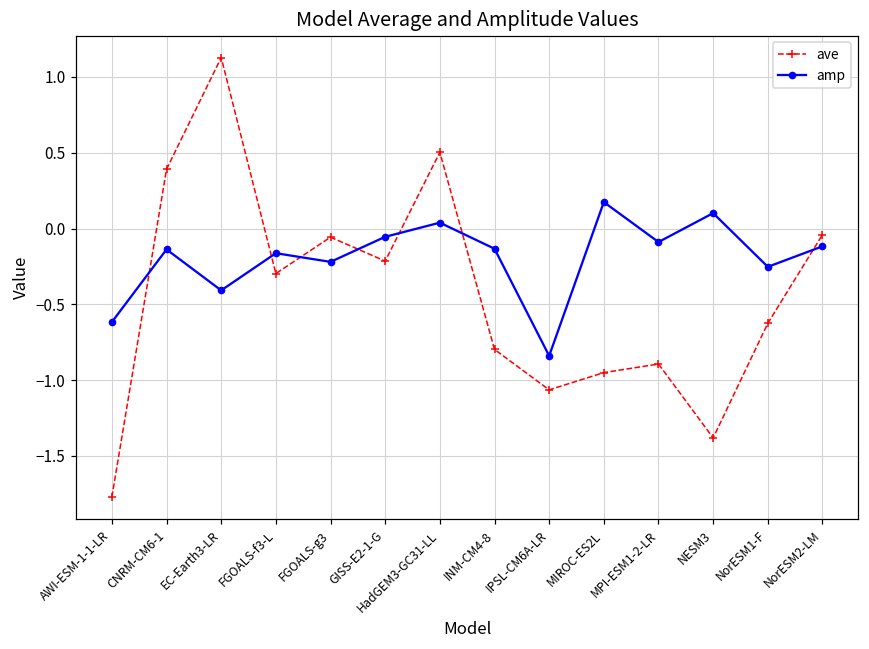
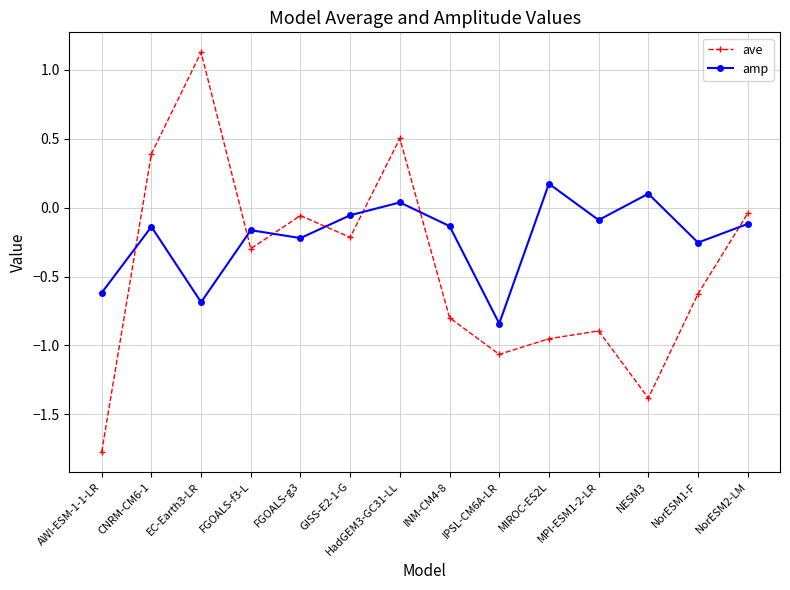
  {
    "ave": {
      "AWI-ESM-1-1-LR": -1.77,
      "CNRM-CM6-1": 0.39,
      "EC-Earth3-LR": 1.13,
      "FGOALS-f3-L": -0.30,
      "FGOALS-g3": -0.06,
      "GISS-E2-1-G": -0.22,
      "HadGEM3-GC31-LL": 0.50,
      "INM-CM4-8": -0.80,
      "IPSL-CM6A-LR": -1.06,
      "MIROC-ES2L": -0.95,
      "MPI-ESM1-2-LR": -0.89,
      "NESM3": -1.38,
      "NorESM1-F": -0.63,
      "NorESM2-LM": -0.04
    },
    "amp": {
      "AWI-ESM-1-1-LR": -0.62,
      "CNRM-CM6-1": -0.14,
-     "EC-Earth3-LR": -0.41,
+     "EC-Earth3-LR": -0.69,
      "FGOALS-f3-L": -0.16,
      "FGOALS-g3": -0.22,
      "GISS-E2-1-G": -0.05,
      "HadGEM3-GC31-LL": 0.04,
      "INM-CM4-8": -0.13,
      "IPSL-CM6A-LR": -0.84,
      "MIROC-ES2L": 0.17,
      "MPI-ESM1-2-LR": -0.09,
      "NESM3": 0.10,
      "NorESM1-F": -0.25,
      "NorESM2-LM": -0.12
    }
  }
